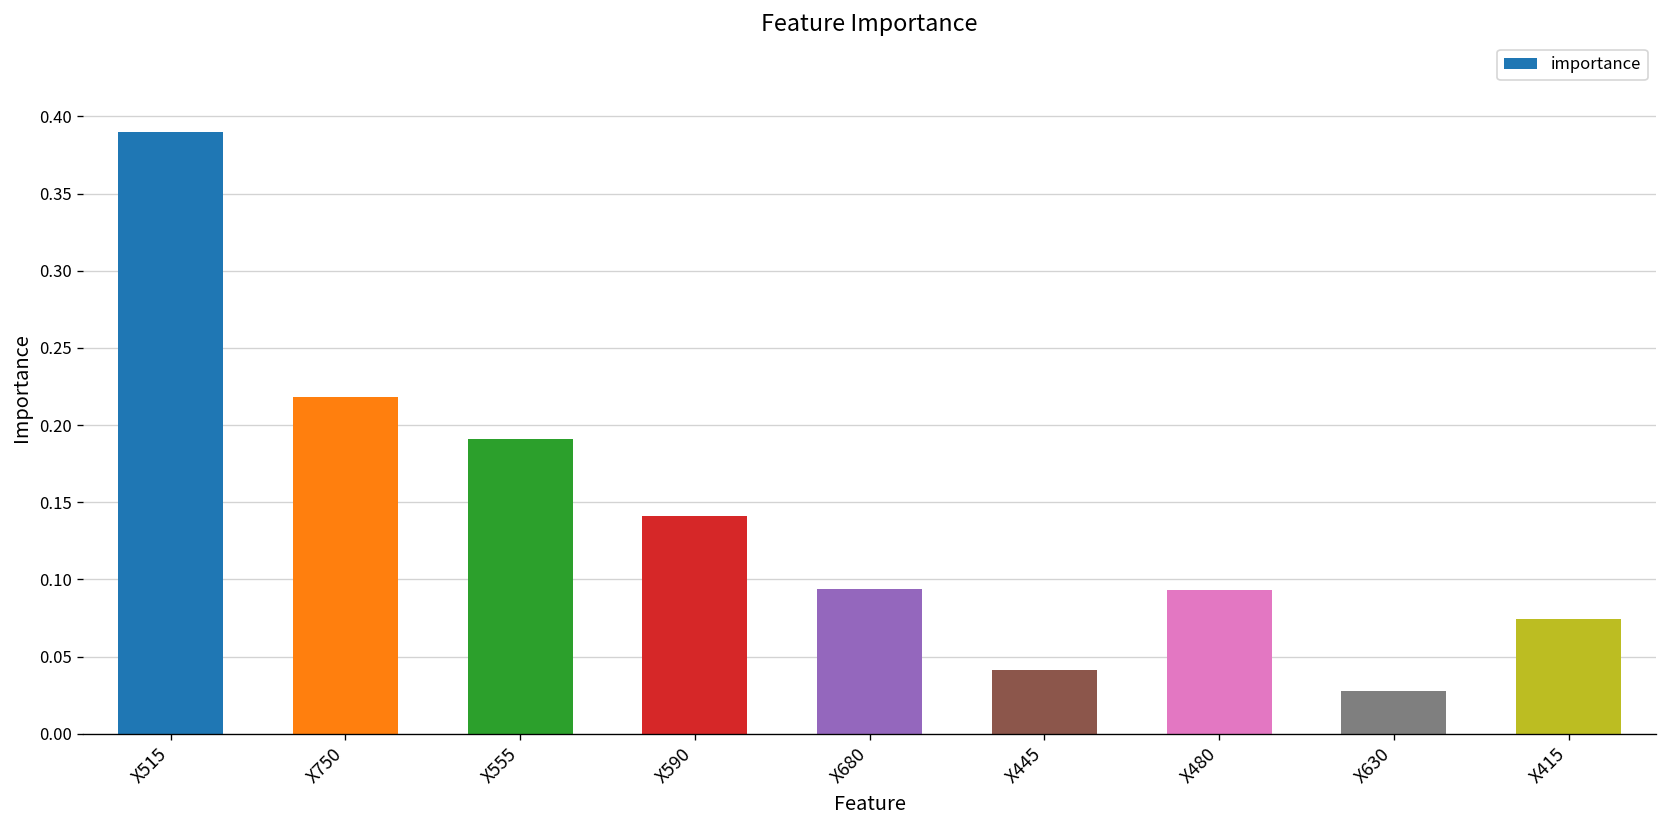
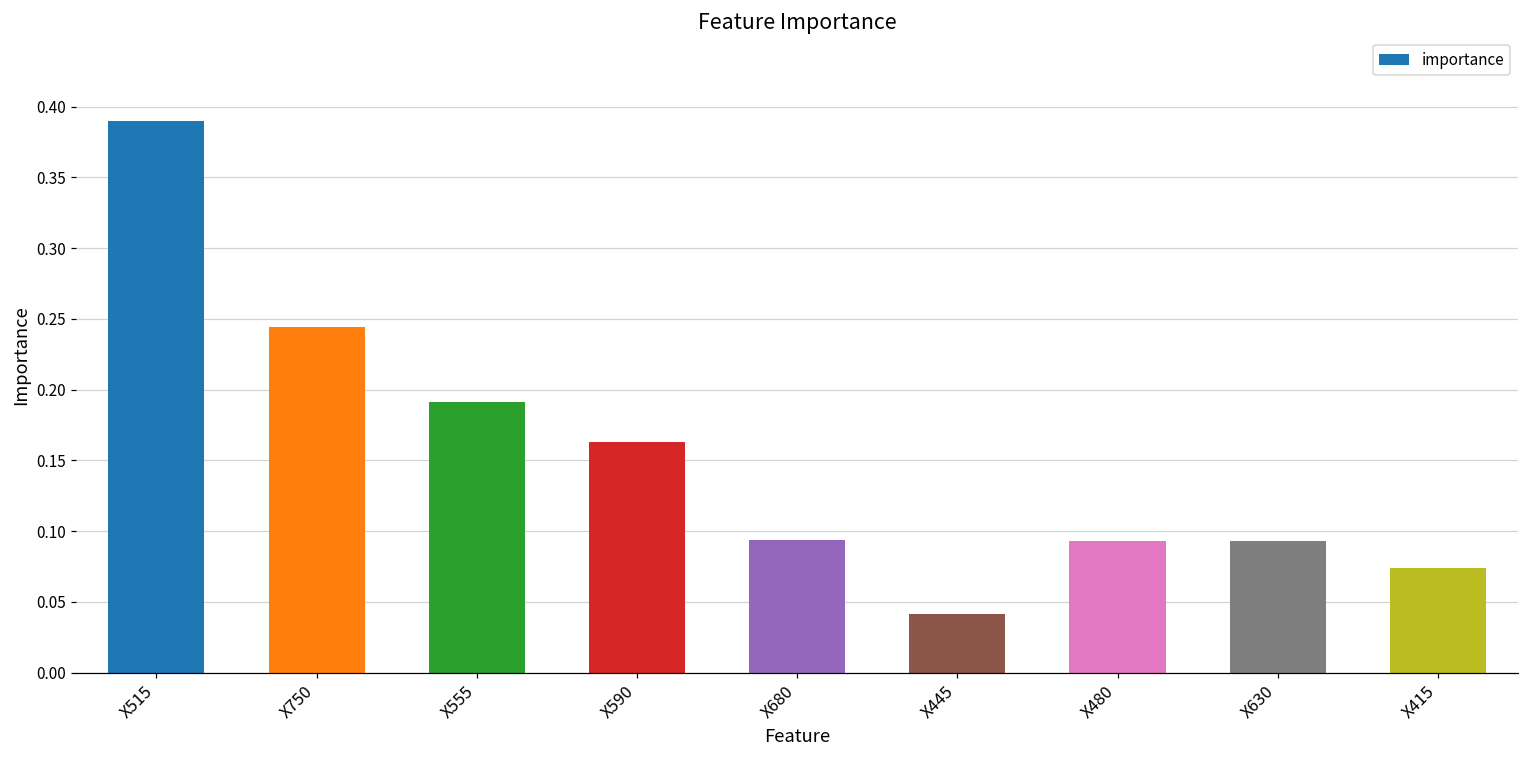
  {
    "X515": 0.390,
-   "X750": 0.218,
+   "X750": 0.244,
    "X555": 0.191,
-   "X590": 0.141,
+   "X590": 0.163,
    "X680": 0.094,
    "X445": 0.041,
    "X480": 0.093,
-   "X630": 0.028,
+   "X630": 0.093,
    "X415": 0.074
  }
